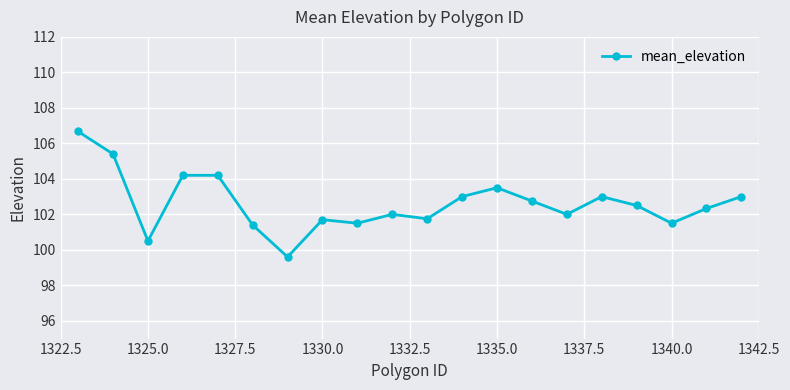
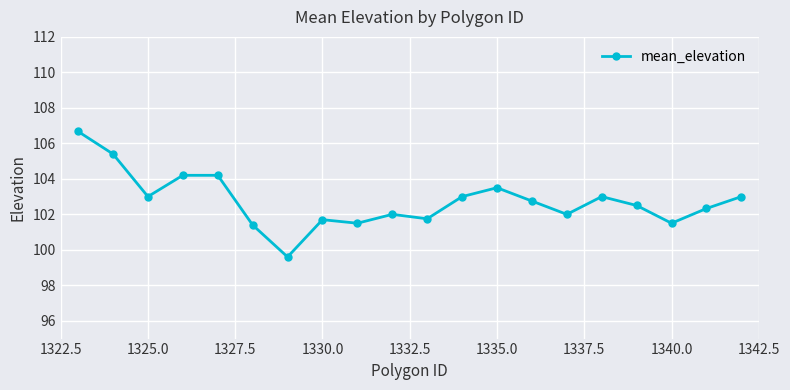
  {
-   "1325.0": 100.5,
+   "1325.0": 103.0,
    "1330.0": 101.7,
    "1335.0": 103.5,
    "1340.0": 101.5
  }
